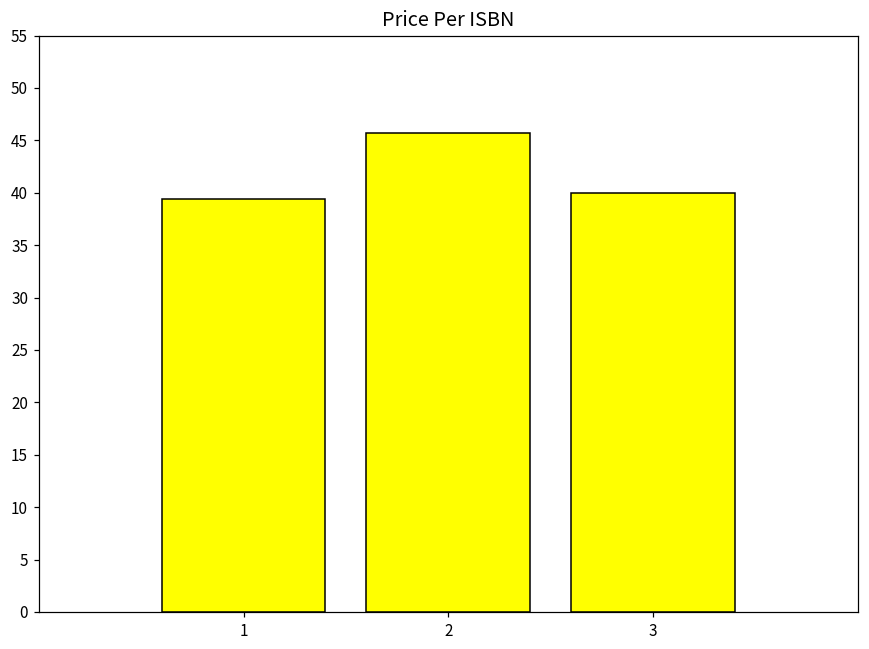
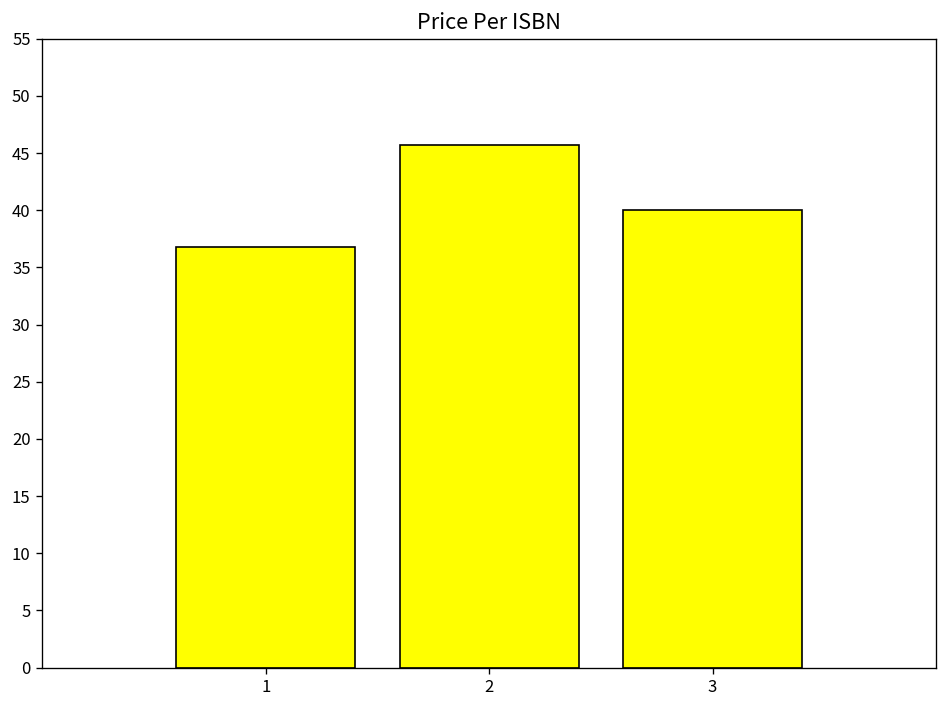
  {
-   "1": 39,
+   "1": 37,
    "2": 46,
    "3": 40
  }
